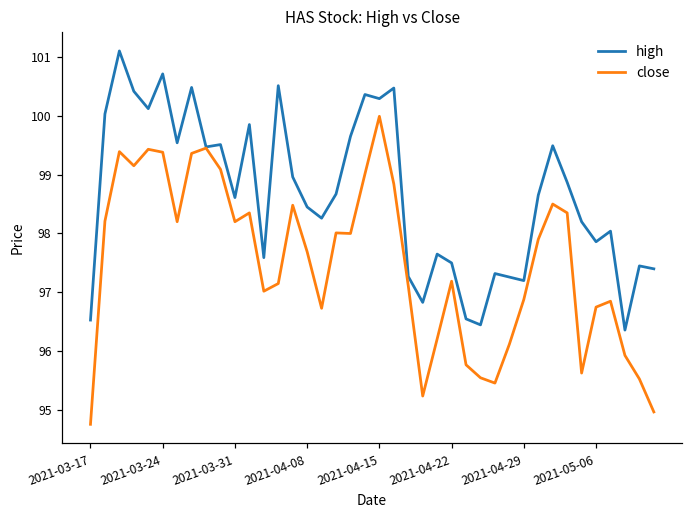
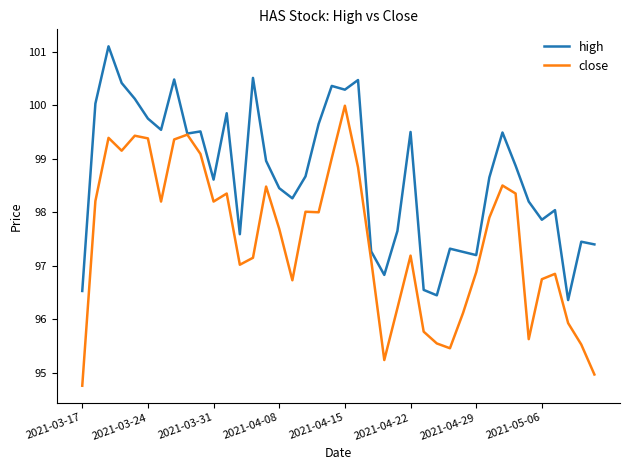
  {
    "high": {
      "2021-03-17": 96.5,
-     "2021-03-24": 100.7,
+     "2021-03-24": 99.8,
      "2021-03-31": 98.6,
      "2021-04-08": 98.5,
      "2021-04-15": 100.3,
-     "2021-04-22": 97.5,
+     "2021-04-22": 99.5,
      "2021-04-29": 97.2,
      "2021-05-06": 97.9
    },
    "close": {
      "2021-03-17": 94.8,
      "2021-03-24": 99.4,
      "2021-03-31": 98.2,
      "2021-04-08": 97.7,
      "2021-04-15": 100.0,
      "2021-04-22": 97.2,
      "2021-04-29": 96.9,
      "2021-05-06": 96.8
    }
  }
